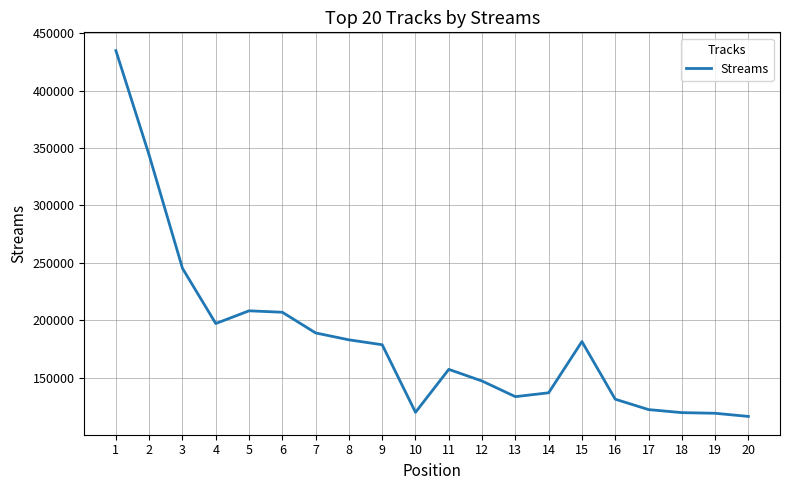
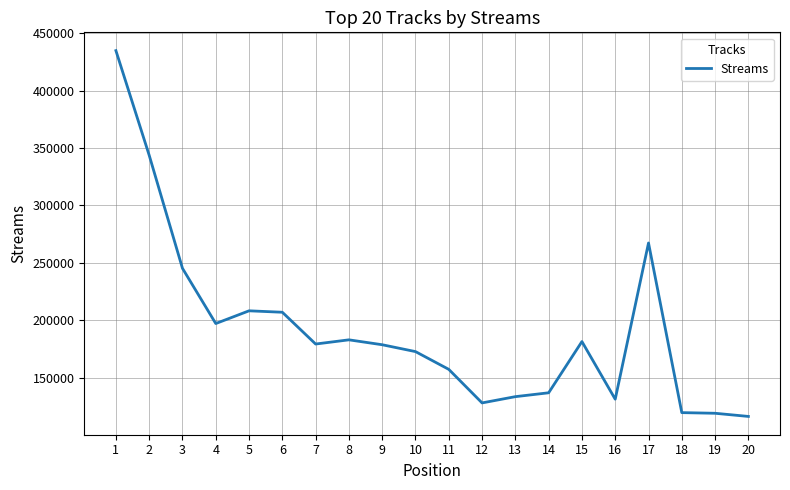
  {
    "1": 435000,
    "2": 344000,
    "3": 245000,
    "4": 197000,
    "5": 208000,
    "6": 207000,
-   "7": 189000,
+   "7": 179000,
    "8": 183000,
    "9": 179000,
-   "10": 120000,
+   "10": 173000,
    "11": 157000,
-   "12": 147000,
+   "12": 128000,
    "13": 133000,
    "14": 137000,
    "15": 181000,
    "16": 131000,
-   "17": 122000,
+   "17": 267000,
    "18": 119000,
    "19": 119000,
    "20": 116000
  }
